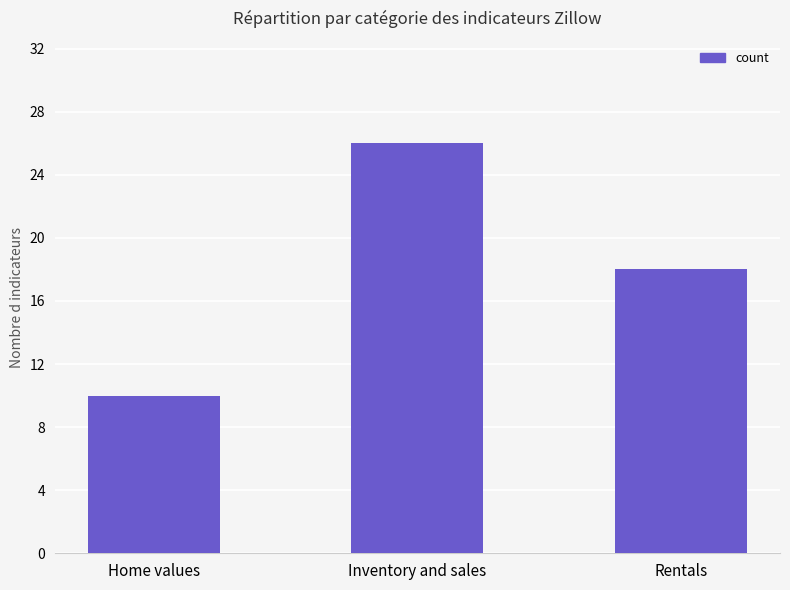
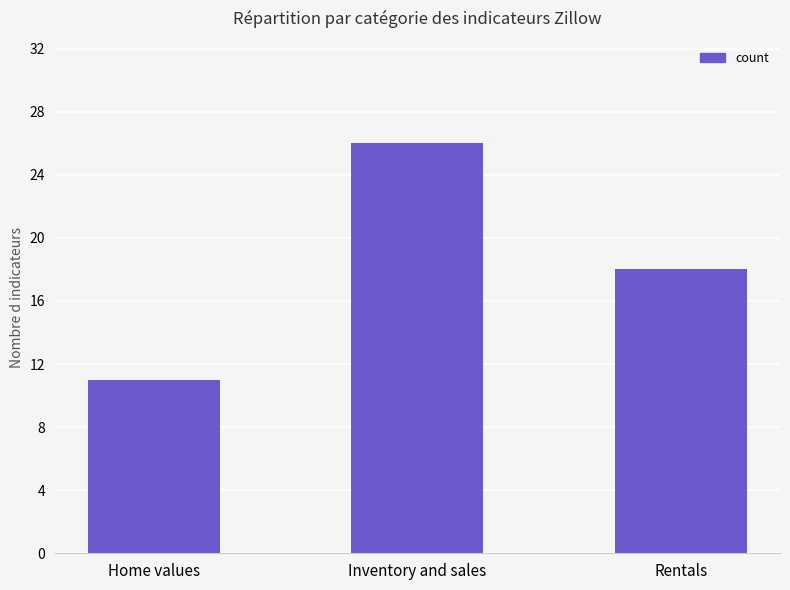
  {
-   "Home values": 10,
+   "Home values": 11,
    "Inventory and sales": 26,
    "Rentals": 18
  }
